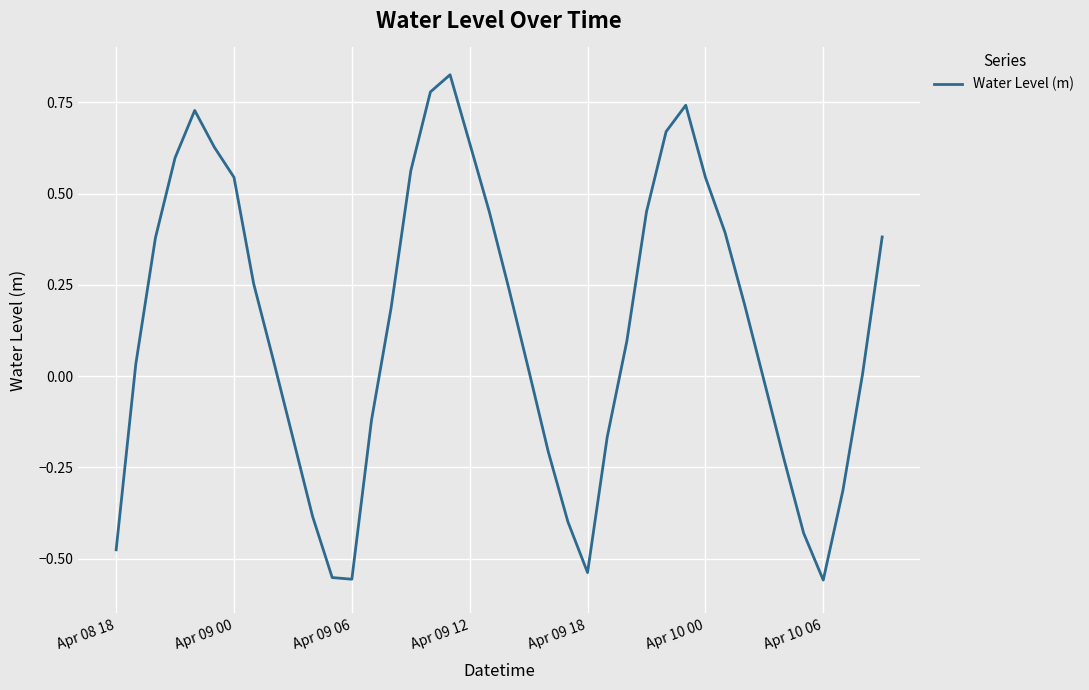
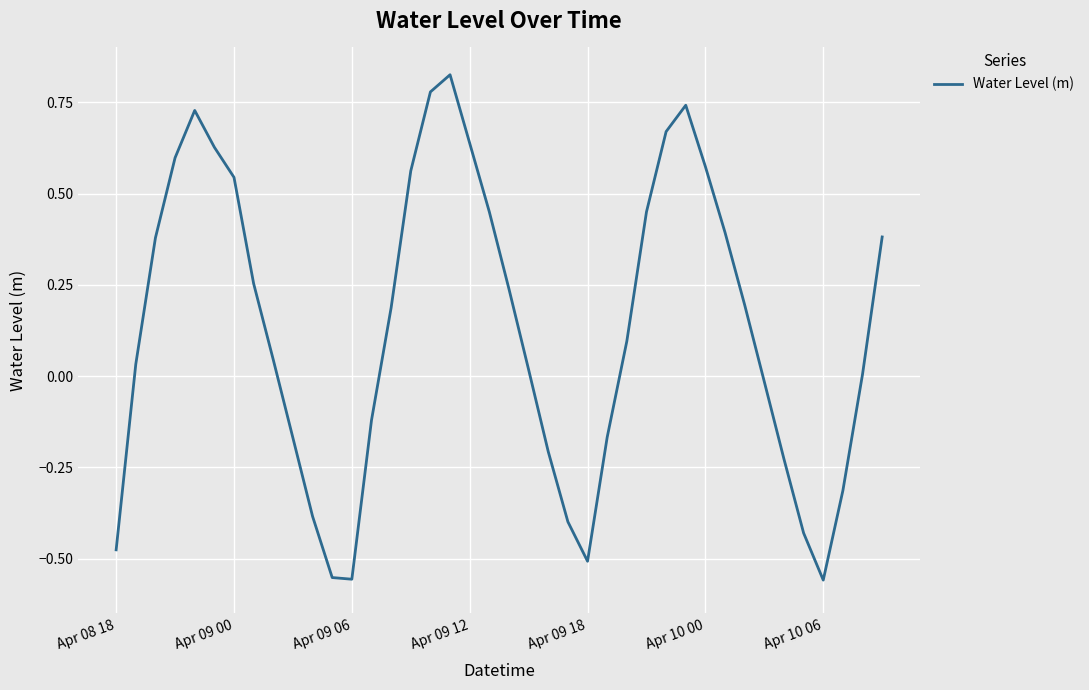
  {
    "Apr 08 18": -0.48,
    "Apr 09 00": 0.54,
    "Apr 09 06": -0.56,
    "Apr 09 12": 0.64,
-   "Apr 09 18": -0.54,
-   "Apr 10 00": 0.54,
+   "Apr 09 18": -0.51,
+   "Apr 10 00": 0.57,
    "Apr 10 06": -0.56
  }
